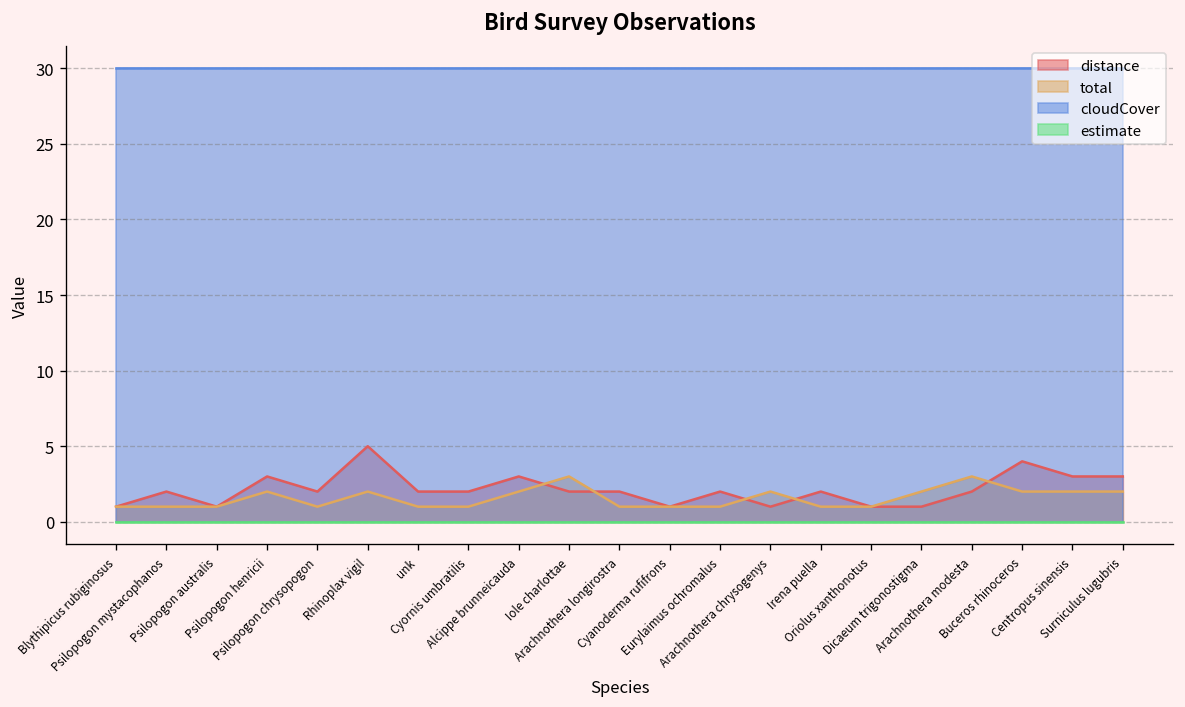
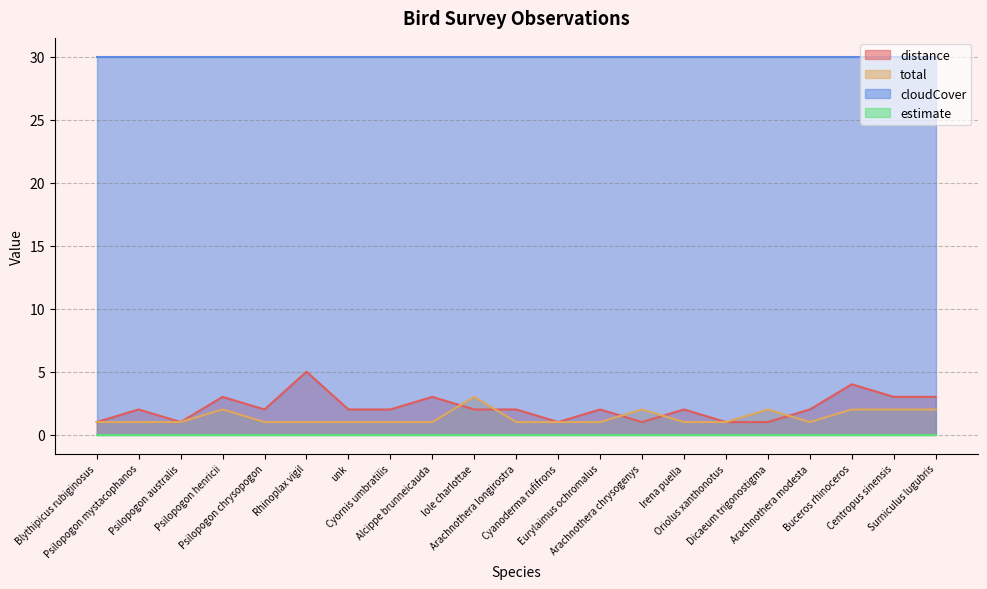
  {
    "distance": {
      "Psilopogon mystacophanos": 2,
      "Psilopogon henricii": 3,
      "Psilopogon chrysopogon": 2,
      "Rhinoplax vigil": 5,
      "unk": 2,
      "Cyornis umbratilis": 2,
      "Alcippe brunneicauda": 3,
      "Iole charlottae": 2,
      "Arachnothera longirostra": 2,
      "Eurylaimus ochromalus": 2,
      "Arachnothera chrysogenys": 1,
      "Irena puella": 2,
      "Dicaeum trigonostigma": 1,
      "Arachnothera modesta": 2,
      "Buceros rhinoceros": 4,
      "Centropus sinensis": 3,
      "Surniculus lugubris": 3
    },
    "total": {
      "Psilopogon mystacophanos": 1,
      "Psilopogon henricii": 2,
      "Psilopogon chrysopogon": 1,
-     "Rhinoplax vigil": 2,
+     "Rhinoplax vigil": 1,
      "unk": 1,
      "Cyornis umbratilis": 1,
-     "Alcippe brunneicauda": 2,
+     "Alcippe brunneicauda": 1,
      "Iole charlottae": 3,
      "Arachnothera longirostra": 1,
      "Eurylaimus ochromalus": 1,
      "Arachnothera chrysogenys": 2,
      "Irena puella": 1,
      "Dicaeum trigonostigma": 2,
-     "Arachnothera modesta": 3,
+     "Arachnothera modesta": 1,
      "Buceros rhinoceros": 2,
      "Centropus sinensis": 2,
      "Surniculus lugubris": 2
    },
    "cloudCover": {
      "Blythipicus rubiginosus": 30,
      "Psilopogon mystacophanos": 30,
      "Psilopogon australis": 30,
      "Psilopogon henricii": 30,
      "Psilopogon chrysopogon": 30,
      "Rhinoplax vigil": 30,
      "unk": 30,
      "Cyornis umbratilis": 30,
      "Alcippe brunneicauda": 30,
      "Iole charlottae": 30,
      "Arachnothera longirostra": 30,
      "Cyanoderma rufifrons": 30,
      "Eurylaimus ochromalus": 30,
      "Arachnothera chrysogenys": 30,
      "Irena puella": 30,
      "Oriolus xanthonotus": 30,
      "Dicaeum trigonostigma": 30,
      "Arachnothera modesta": 30,
      "Buceros rhinoceros": 30
    },
    "estimate": {
      "Blythipicus rubiginosus": 0,
      "Psilopogon mystacophanos": 0,
      "Psilopogon australis": 0,
      "Psilopogon henricii": 0,
      "Psilopogon chrysopogon": 0,
      "Rhinoplax vigil": 0,
      "unk": 0,
      "Cyornis umbratilis": 0,
      "Alcippe brunneicauda": 0,
      "Iole charlottae": 0,
      "Arachnothera longirostra": 0,
      "Cyanoderma rufifrons": 0,
      "Eurylaimus ochromalus": 0,
      "Arachnothera chrysogenys": 0,
      "Irena puella": 0,
      "Oriolus xanthonotus": 0,
      "Dicaeum trigonostigma": 0,
      "Arachnothera modesta": 0,
      "Buceros rhinoceros": 0,
      "Centropus sinensis": 0,
      "Surniculus lugubris": 0
    }
  }
